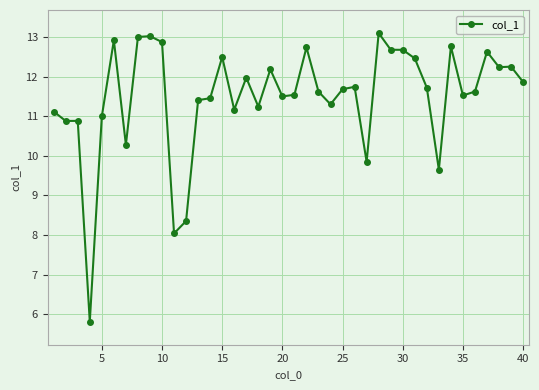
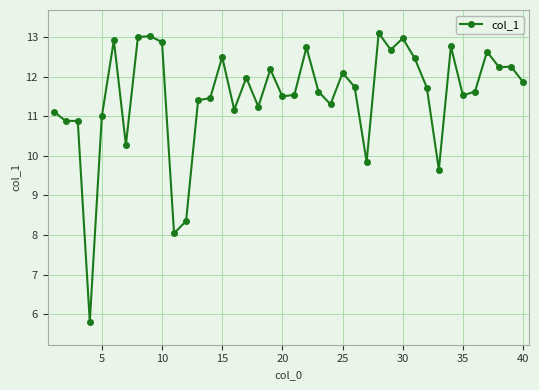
  {
    "5": 11.0,
    "10": 12.9,
    "15": 12.5,
    "20": 11.5,
-   "25": 11.7,
-   "30": 12.7,
+   "25": 12.1,
+   "30": 13.0,
    "35": 11.5,
    "40": 11.9
  }
